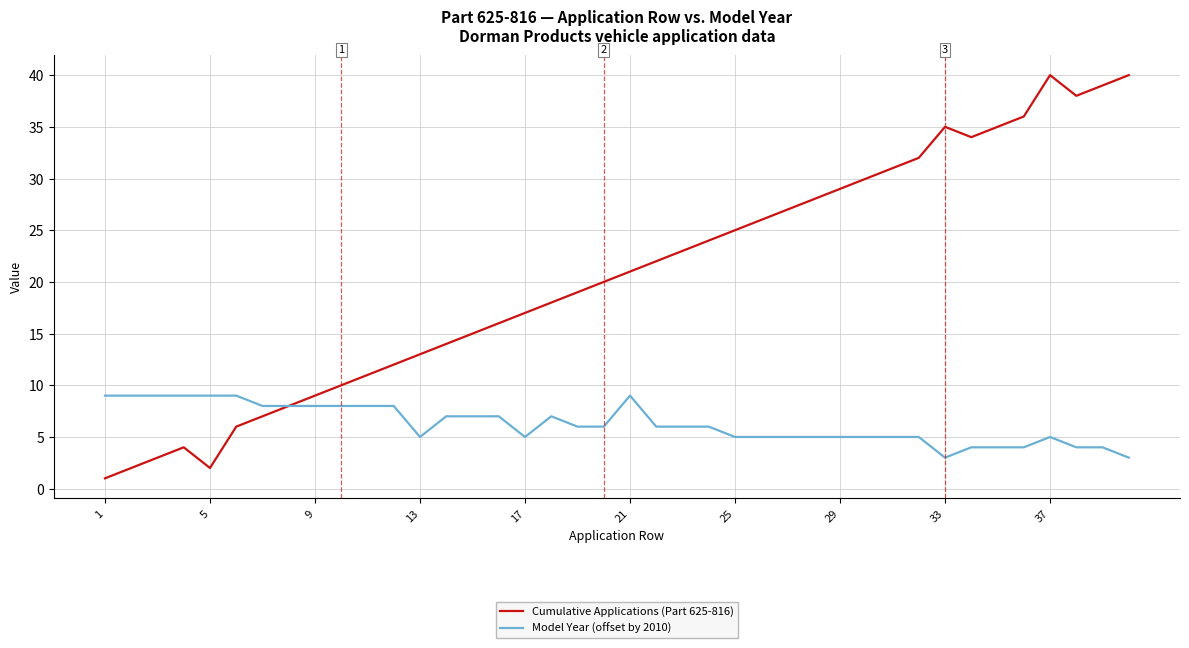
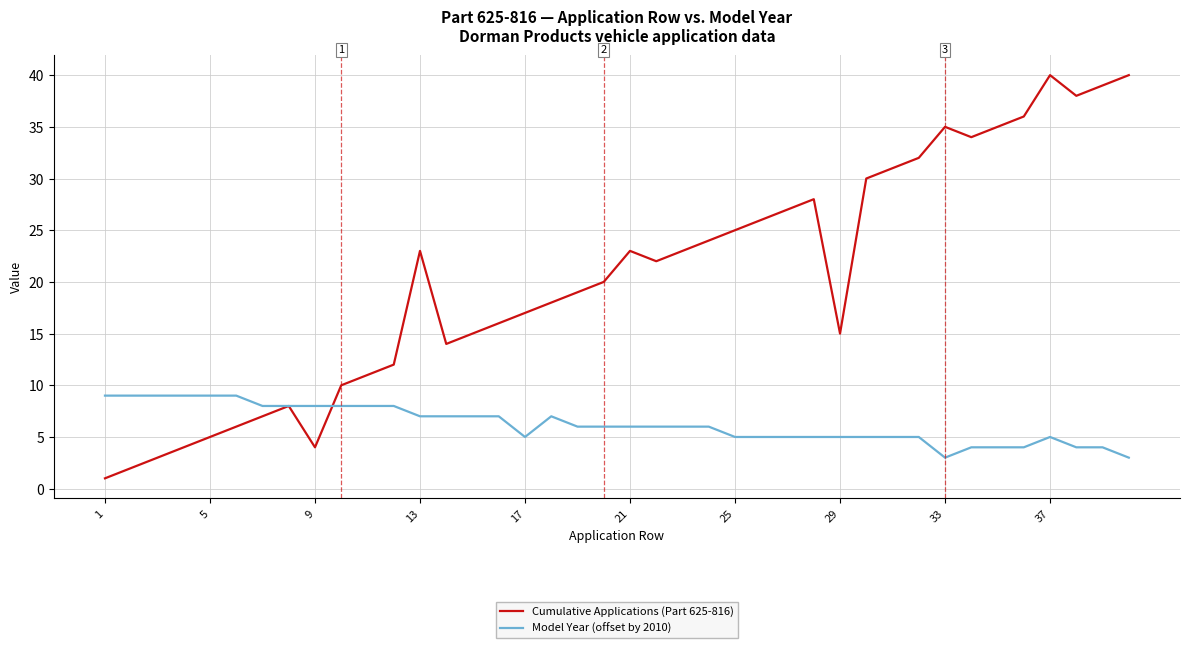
  {
    "Cumulative Applications (Part 625-816)": {
      "1": 1,
-     "5": 2,
-     "9": 9,
-     "13": 13,
+     "5": 5,
+     "9": 4,
+     "13": 23,
      "17": 17,
-     "21": 21,
+     "21": 23,
      "25": 25,
-     "29": 29,
+     "29": 15,
      "33": 35,
      "37": 40
    },
    "Model Year (offset by 2010)": {
      "1": 9.0,
      "5": 9.0,
      "9": 8.0,
-     "13": 5.0,
+     "13": 7.0,
      "17": 5.0,
-     "21": 9.0,
+     "21": 6.0,
      "25": 5.0,
      "29": 5.0,
      "33": 3.0,
      "37": 5.0
    }
  }
